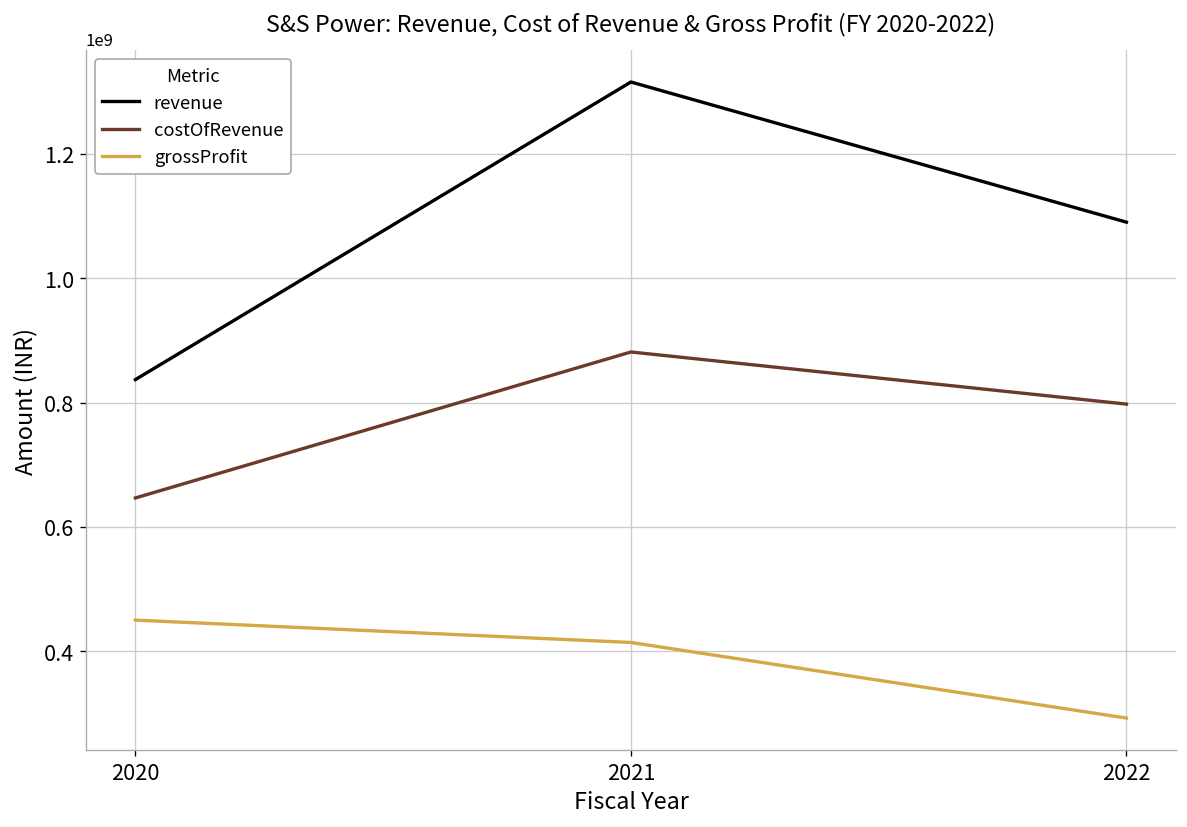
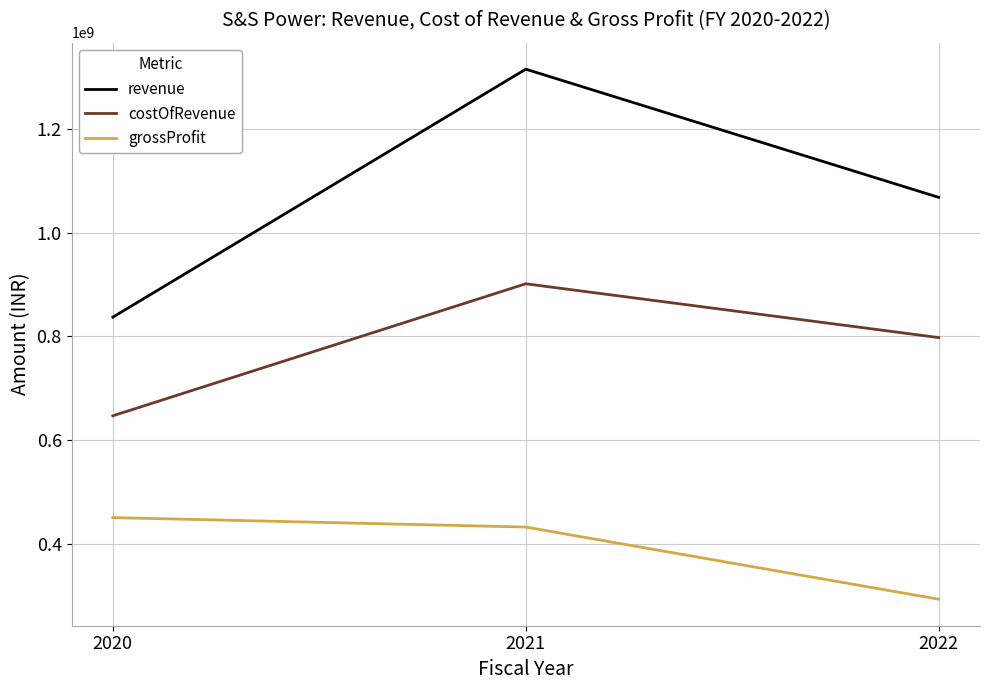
  {
    "revenue": {
      "2020": 840000000,
      "2021": 1320000000,
-     "2022": 1090000000
+     "2022": 1070000000
    },
    "costOfRevenue": {
      "2020": 650000000,
-     "2021": 880000000,
+     "2021": 900000000,
      "2022": 800000000
    },
    "grossProfit": {
      "2020": 450000000,
-     "2021": 410000000,
+     "2021": 430000000,
      "2022": 290000000
    }
  }
